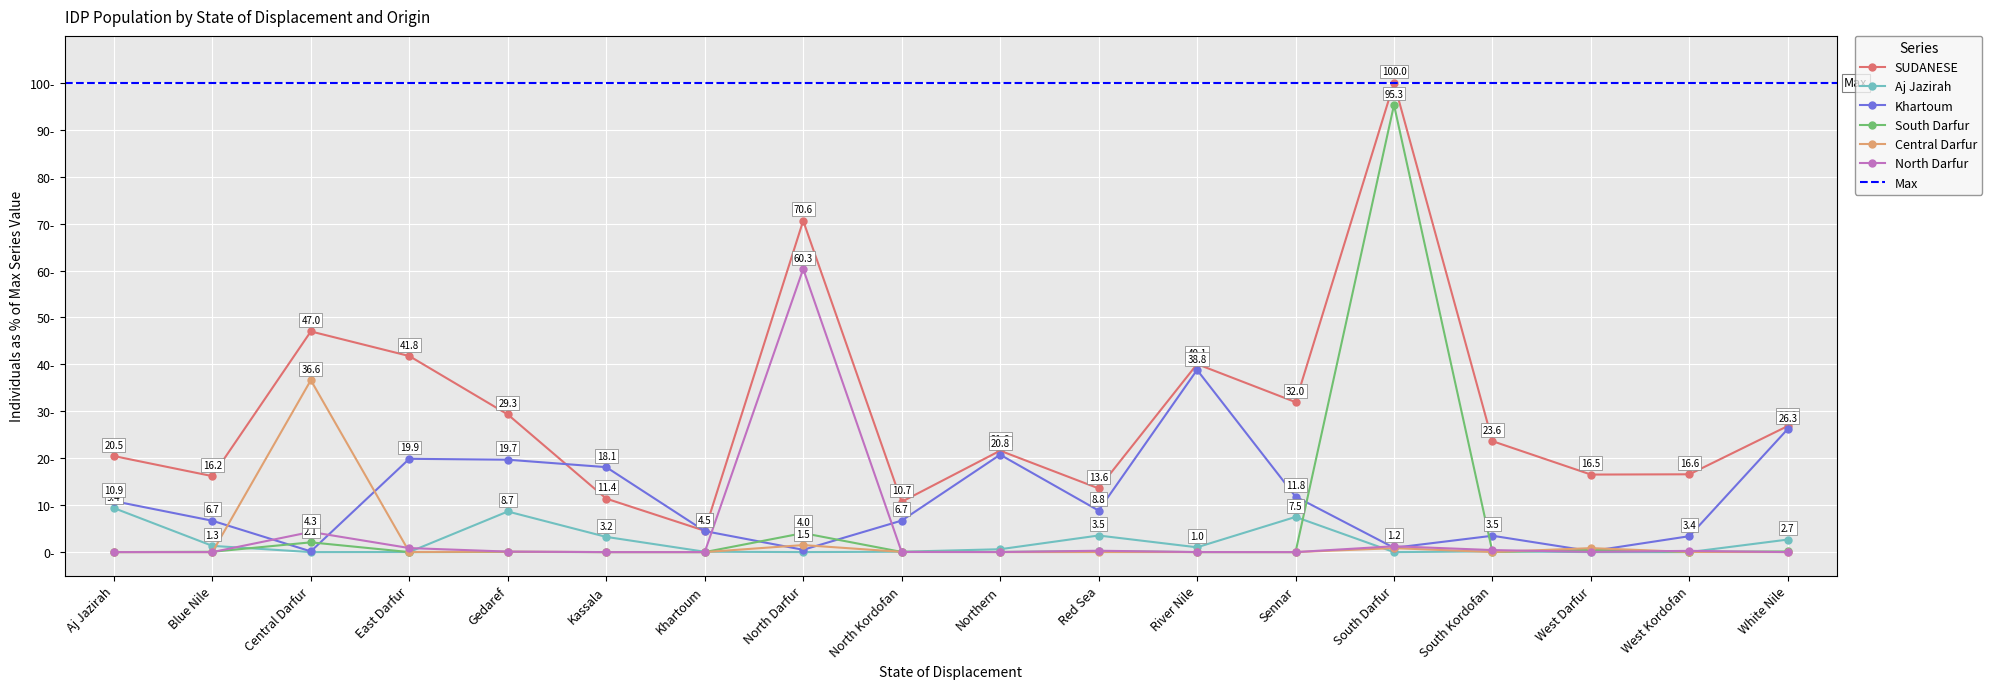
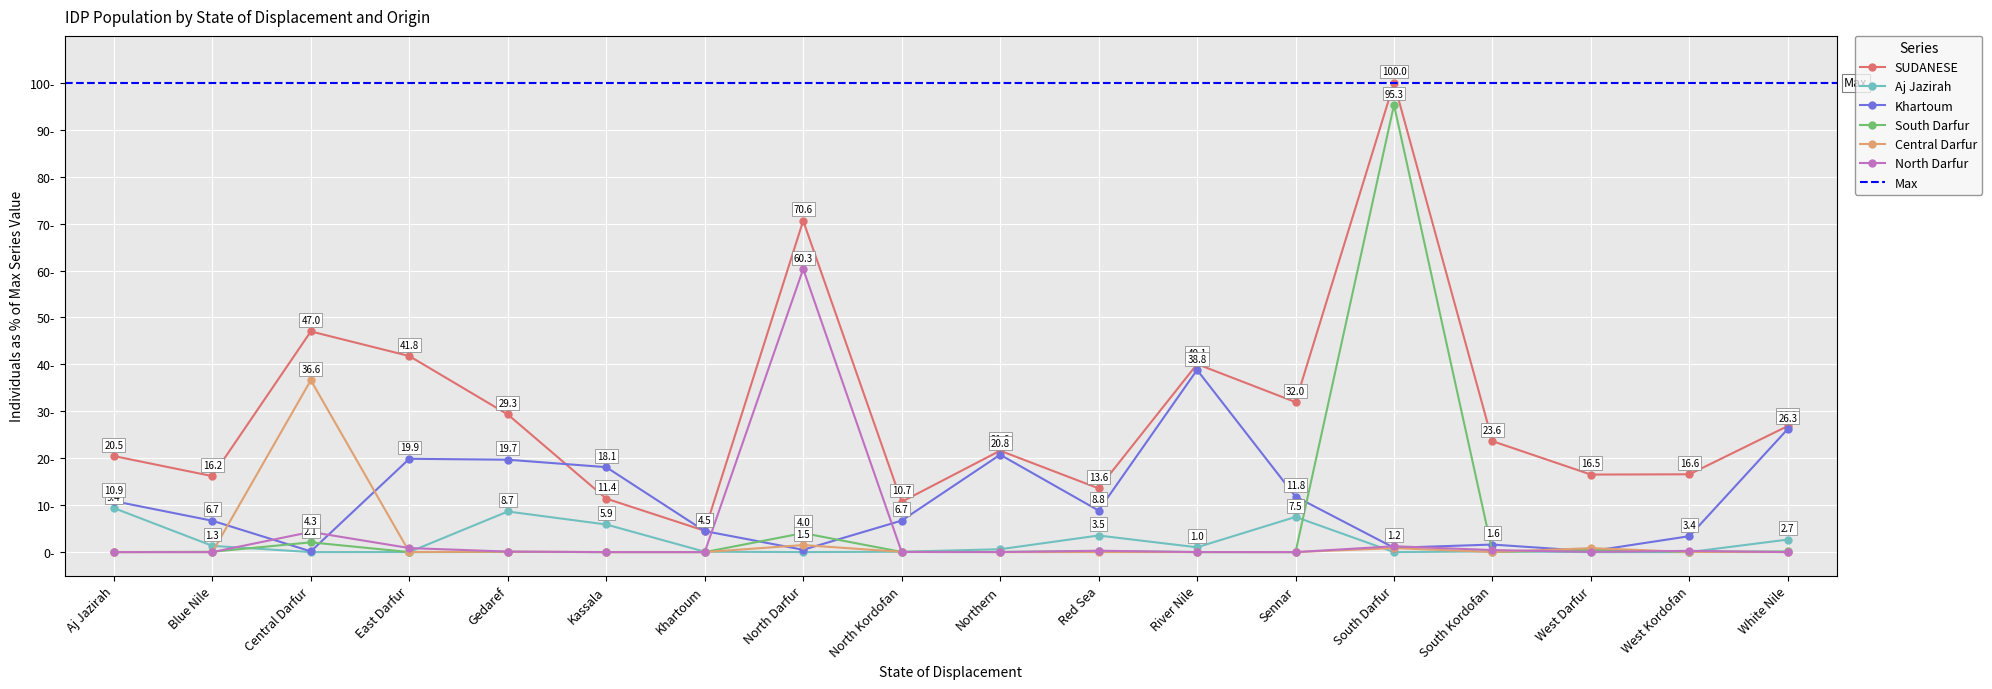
  {
    "Aj Jazirah": {
-     "Kassala": "3.2"
+     "Kassala": "5.9"
    },
    "Khartoum": {
-     "South Kordofan": "3.5"
+     "South Kordofan": "1.6"
    },
    "North Darfur": {
      "East Darfur": "1-"
    }
  }
